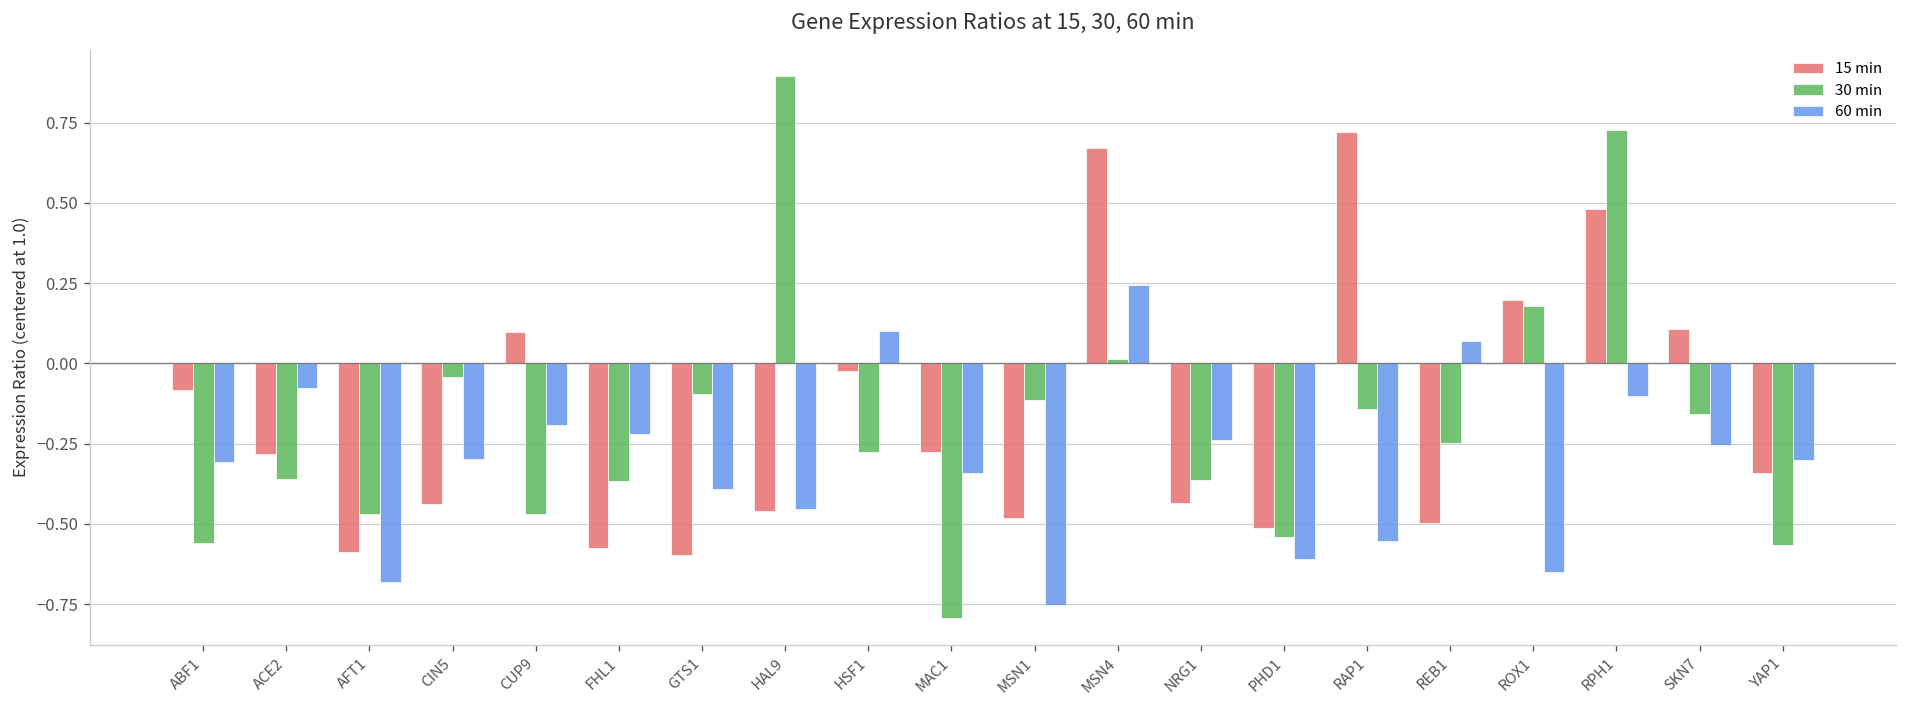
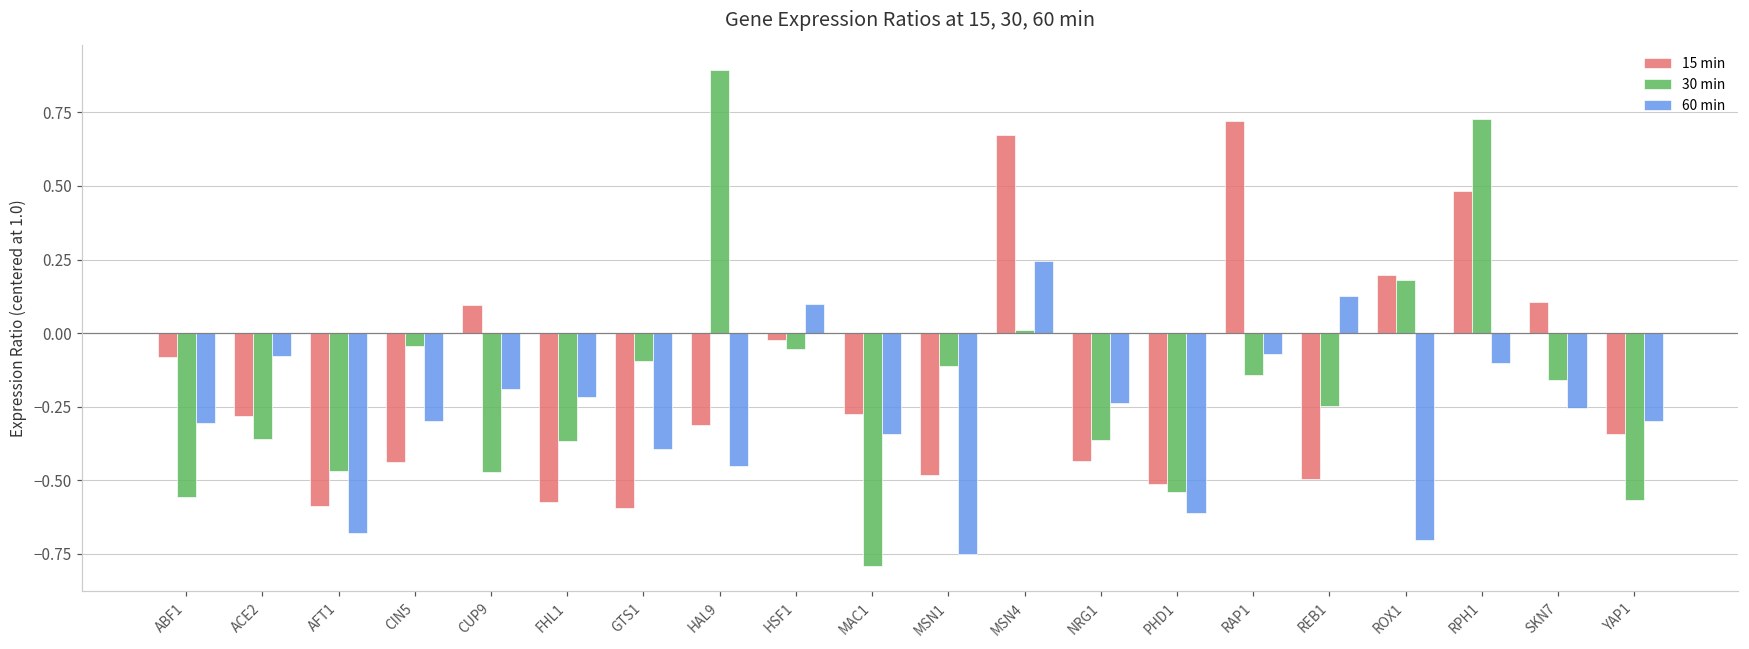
  {
    "15 min": {
      "ABF1": -0.08,
      "ACE2": -0.28,
      "AFT1": -0.59,
      "CIN5": -0.44,
      "CUP9": 0.10,
      "FHL1": -0.57,
      "GTS1": -0.60,
-     "HAL9": -0.46,
+     "HAL9": -0.31,
      "HSF1": -0.02,
      "MAC1": -0.27,
      "MSN1": -0.48,
      "MSN4": 0.67,
      "NRG1": -0.44,
      "PHD1": -0.51,
      "RAP1": 0.72,
      "REB1": -0.50,
      "ROX1": 0.20,
      "RPH1": 0.48,
      "SKN7": 0.11,
      "YAP1": -0.34
    },
    "30 min": {
      "ABF1": -0.56,
      "ACE2": -0.36,
      "AFT1": -0.47,
      "CIN5": -0.04,
      "CUP9": -0.47,
      "FHL1": -0.37,
      "GTS1": -0.10,
      "HAL9": 0.90,
-     "HSF1": -0.28,
+     "HSF1": -0.05,
      "MAC1": -0.79,
      "MSN1": -0.11,
      "MSN4": 0.01,
      "NRG1": -0.36,
      "PHD1": -0.54,
      "RAP1": -0.14,
      "REB1": -0.25,
      "ROX1": 0.18,
      "RPH1": 0.73,
      "SKN7": -0.16,
      "YAP1": -0.57
    },
    "60 min": {
      "ABF1": -0.31,
      "ACE2": -0.08,
      "AFT1": -0.68,
      "CIN5": -0.30,
      "CUP9": -0.19,
      "FHL1": -0.22,
      "GTS1": -0.39,
      "HAL9": -0.45,
      "HSF1": 0.10,
      "MAC1": -0.34,
      "MSN1": -0.75,
      "MSN4": 0.24,
      "NRG1": -0.24,
      "PHD1": -0.61,
-     "RAP1": -0.55,
-     "REB1": 0.07,
-     "ROX1": -0.65,
+     "RAP1": -0.07,
+     "REB1": 0.12,
+     "ROX1": -0.70,
      "RPH1": -0.10,
      "SKN7": -0.25,
      "YAP1": -0.30
    }
  }
